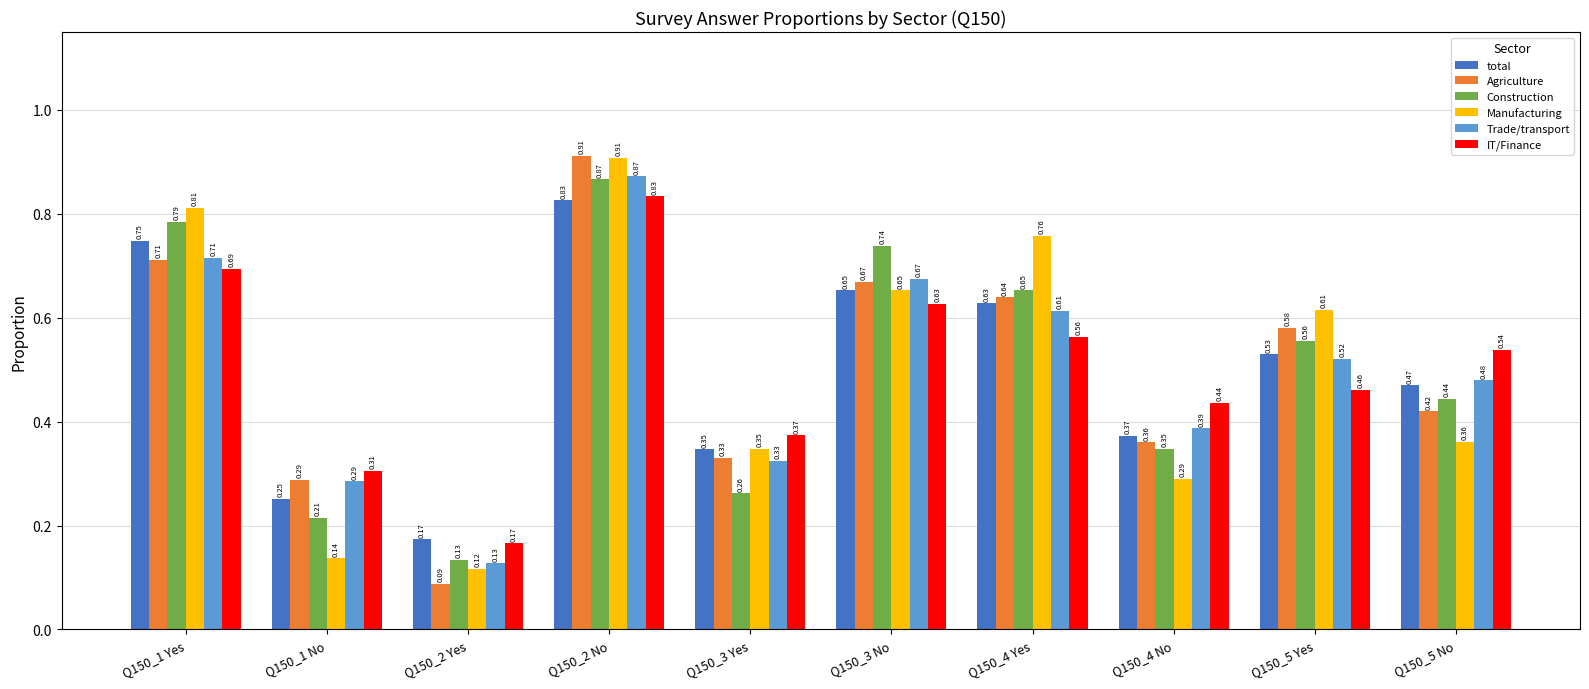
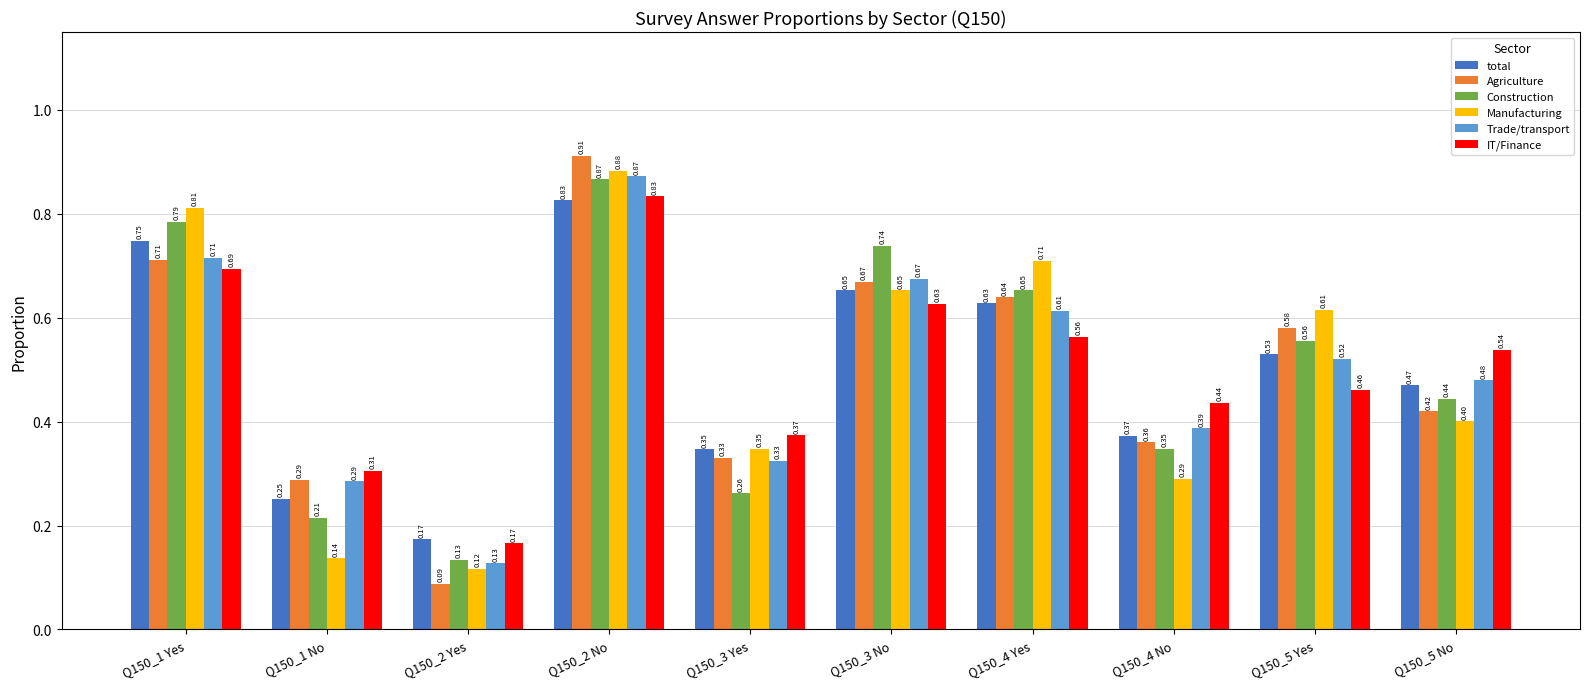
  {
    "Manufacturing": {
      "Q150_1 Yes": 0.81,
      "Q150_1 No": 0.14,
      "Q150_2 Yes": 0.12,
-     "Q150_2 No": 0.91,
+     "Q150_2 No": 0.88,
      "Q150_3 Yes": 0.35,
      "Q150_3 No": 0.65,
-     "Q150_4 Yes": 0.76,
+     "Q150_4 Yes": 0.71,
      "Q150_4 No": 0.29,
      "Q150_5 Yes": 0.61,
-     "Q150_5 No": 0.36
+     "Q150_5 No": 0.40
    }
  }
